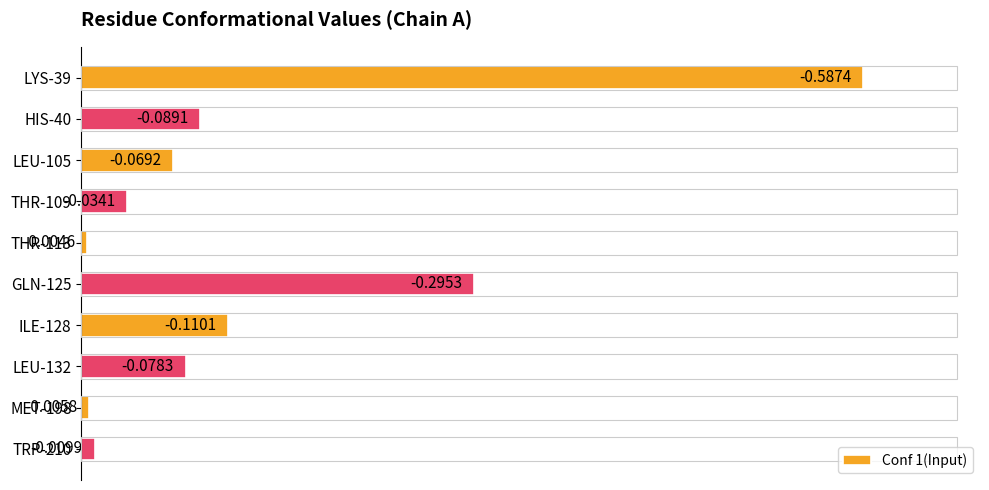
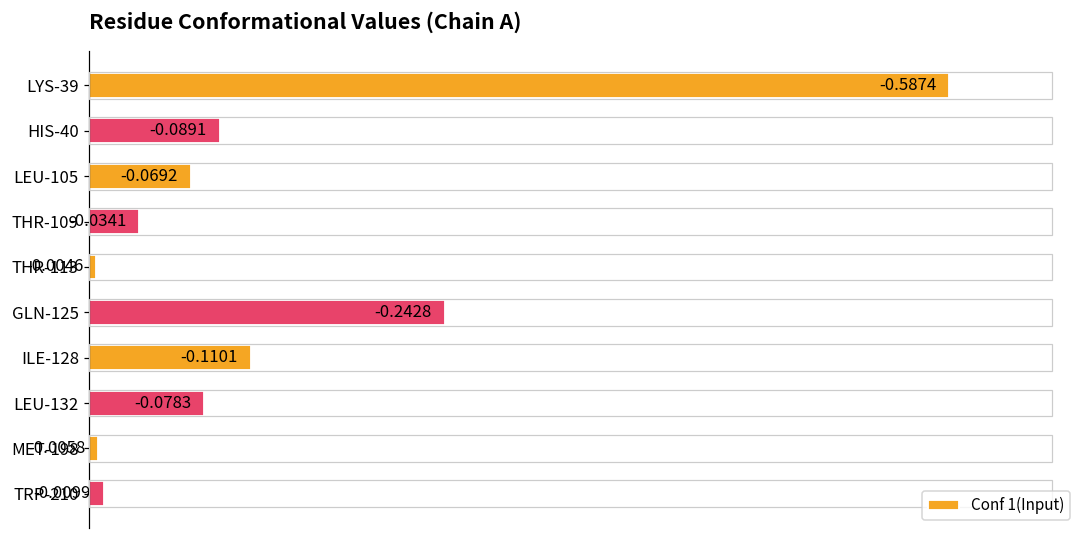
  {
-   "GLN-125": -0.2953
+   "GLN-125": -0.2428
  }
